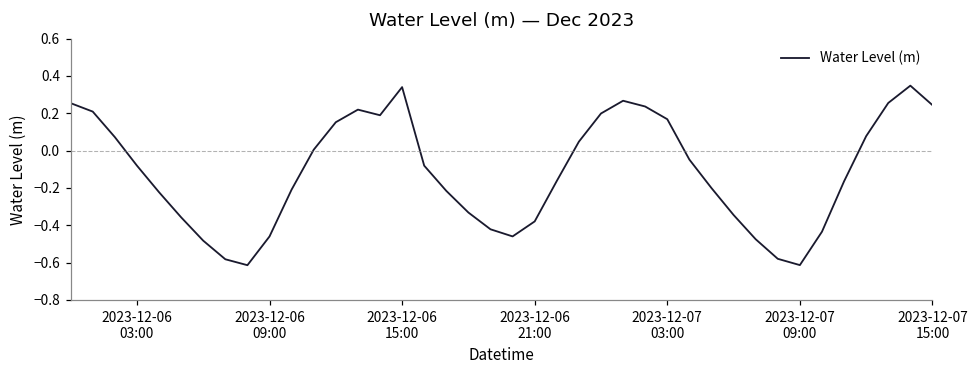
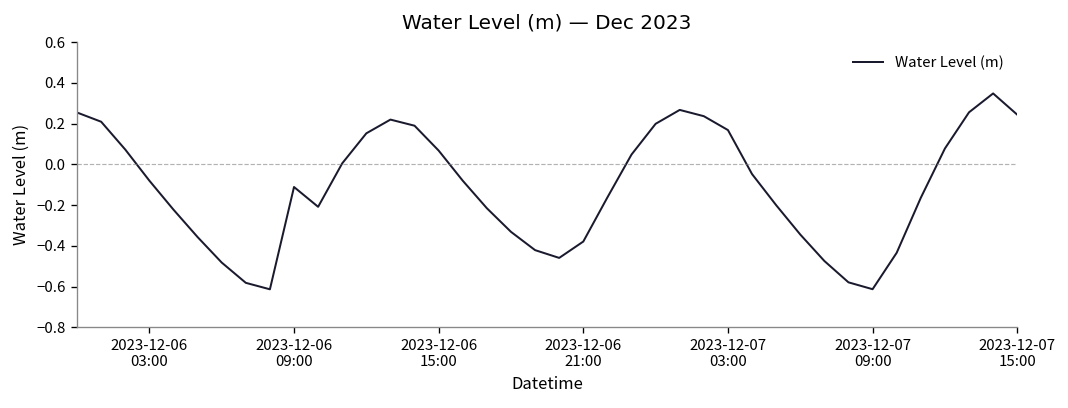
  {
    "2023-12-06 03:00": -0.08,
-   "2023-12-06 09:00": -0.46,
-   "2023-12-06 15:00": 0.34,
+   "2023-12-06 09:00": -0.11,
+   "2023-12-06 15:00": 0.07,
    "2023-12-06 21:00": -0.38,
    "2023-12-07 03:00": 0.17,
    "2023-12-07 09:00": -0.61,
    "2023-12-07 15:00": 0.24
  }
